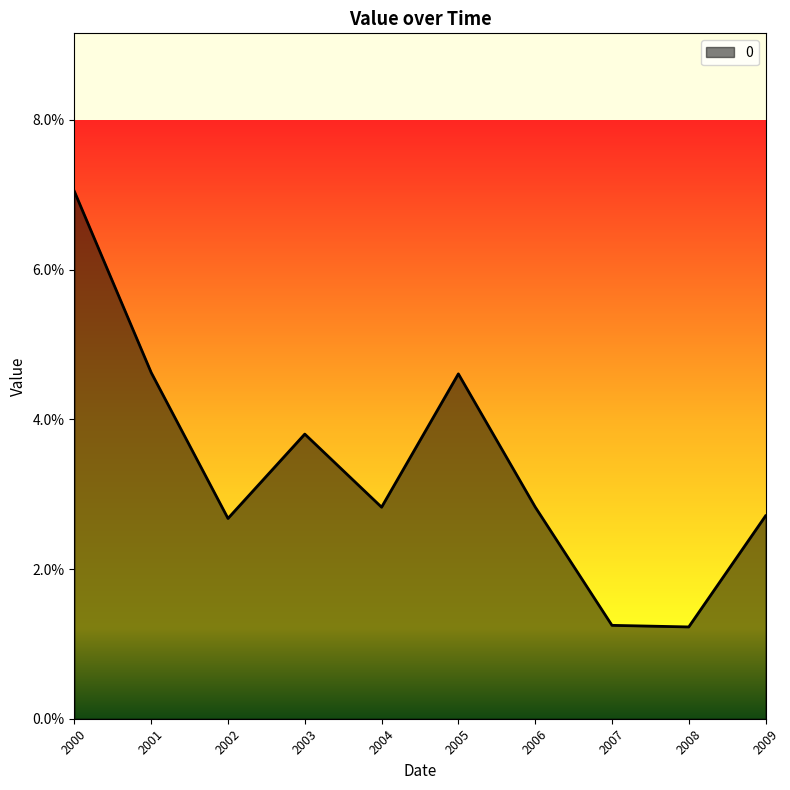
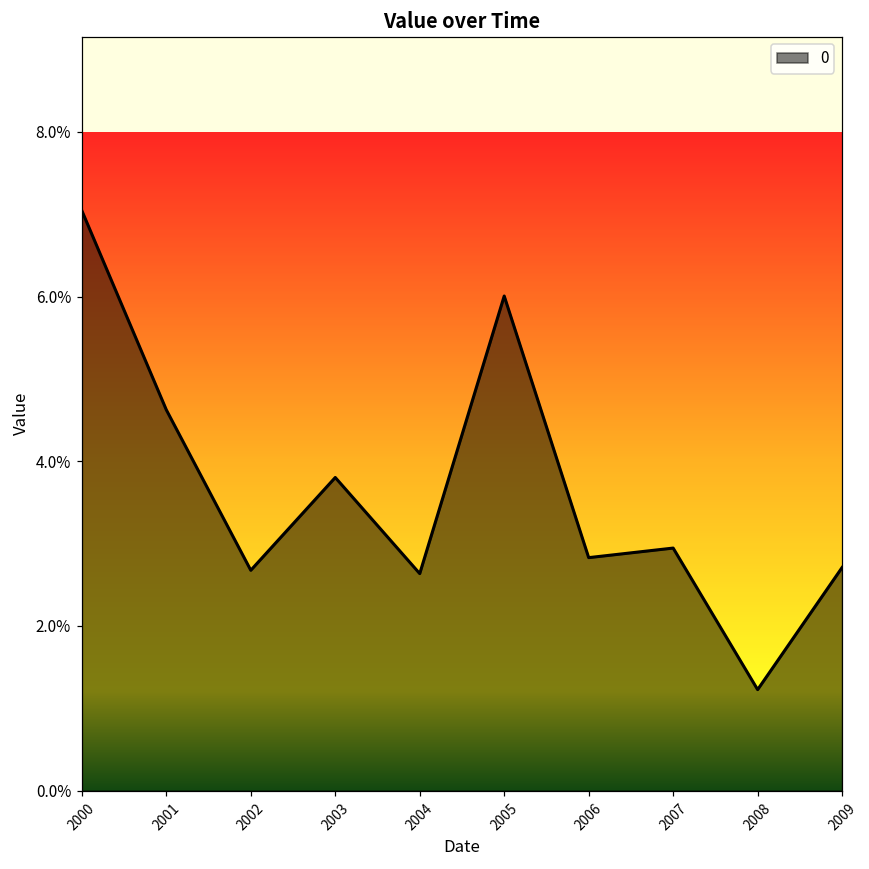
  {
    "2000": "7.0%",
    "2001": "4.6%",
    "2002": "2.7%",
    "2003": "3.8%",
-   "2004": "2.8%",
-   "2005": "4.6%",
+   "2004": "2.6%",
+   "2005": "6.0%",
    "2006": "2.8%",
-   "2007": "1.2%",
+   "2007": "2.9%",
    "2008": "1.2%",
    "2009": "2.7%"
  }
